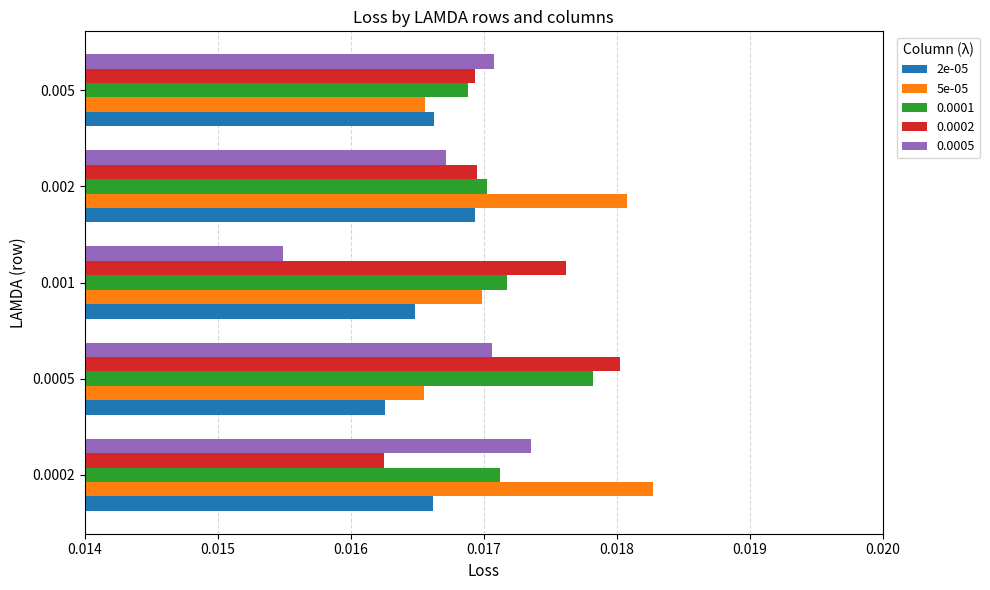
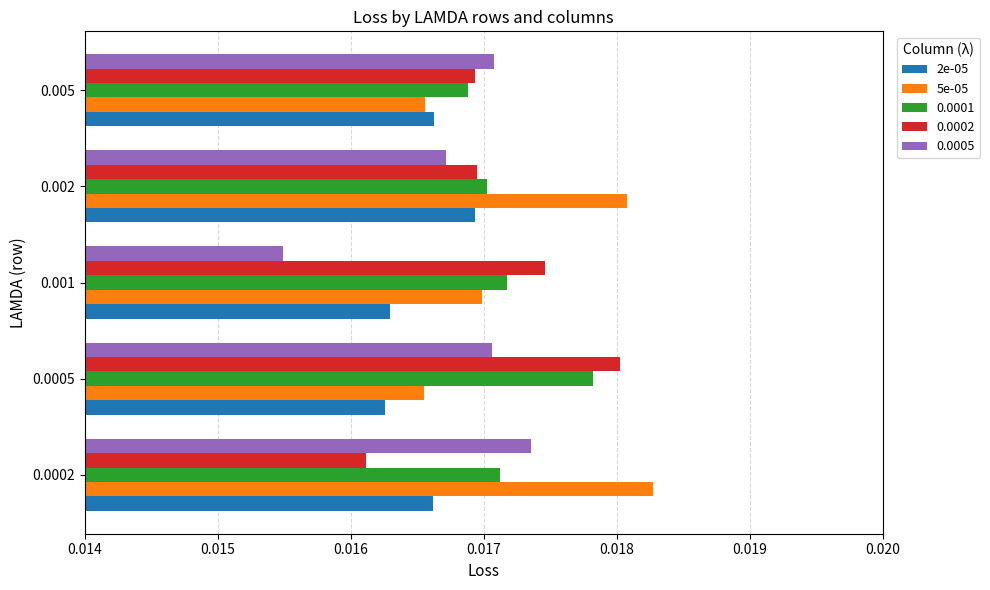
  {
    "2e-05": {
      "0.005": 0.01663,
      "0.002": 0.01693,
-     "0.001": 0.01648,
+     "0.001": 0.01629,
      "0.0005": 0.01626,
      "0.0002": 0.01662
    },
    "5e-05": {
      "0.005": 0.01656,
      "0.002": 0.01808,
      "0.001": 0.01699,
      "0.0005": 0.01655,
      "0.0002": 0.01827
    },
    "0.0001": {
      "0.005": 0.01688,
      "0.002": 0.01703,
      "0.001": 0.01717,
      "0.0005": 0.01782,
      "0.0002": 0.01712
    },
    "0.0002": {
      "0.005": 0.01694,
      "0.002": 0.01695,
-     "0.001": 0.01762,
+     "0.001": 0.01746,
      "0.0005": 0.01802,
-     "0.0002": 0.01625
+     "0.0002": 0.01611
    },
    "0.0005": {
      "0.005": 0.01708,
      "0.002": 0.01672,
      "0.001": 0.01549,
      "0.0005": 0.01706,
      "0.0002": 0.01736
    }
  }
